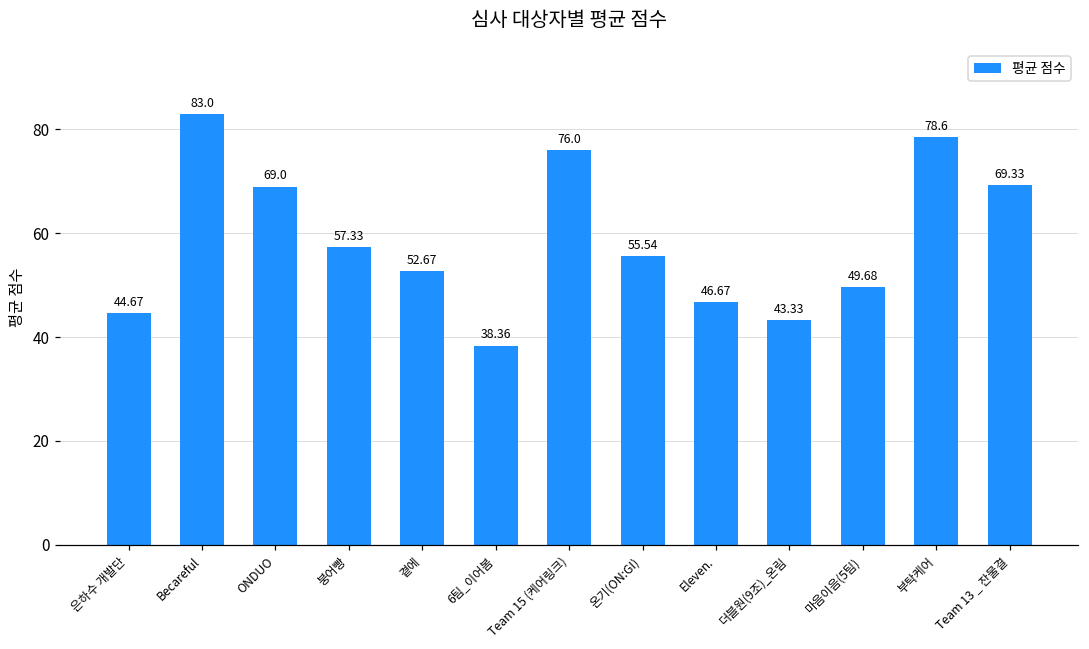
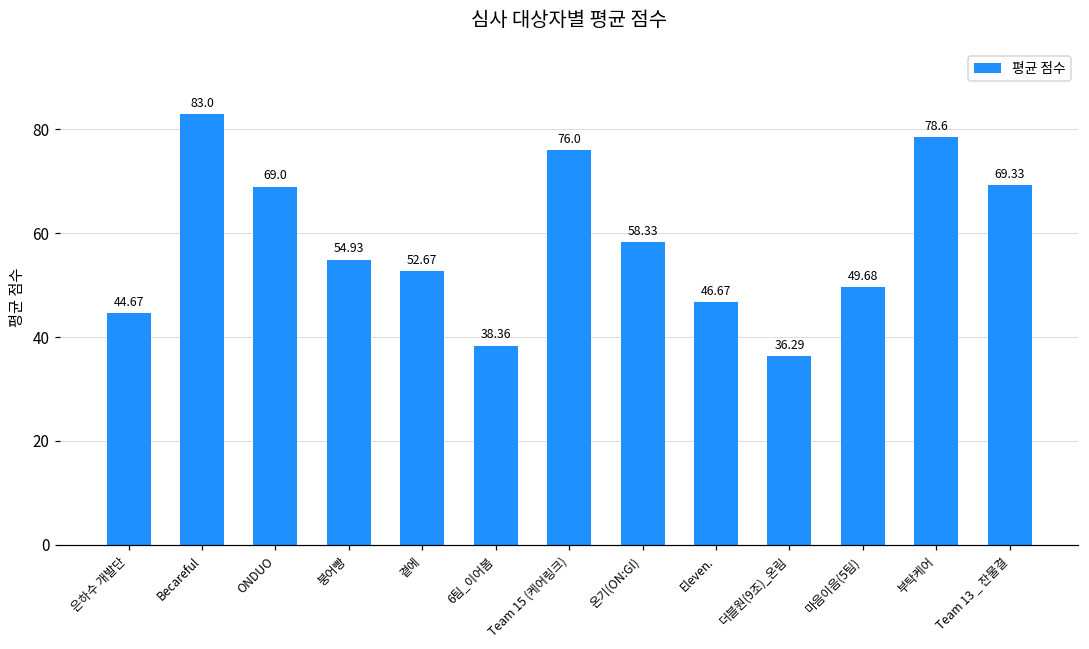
  {
    "은하수 개발단": 44.67,
    "Becareful": 83.0,
    "ONDUO": 69.0,
-   "붕어빵": 57.33,
+   "붕어빵": 54.93,
    "곁에": 52.67,
    "6팀_이어봄": 38.36,
    "Team 15 (케어링크)": 76.0,
-   "온기(ON:GI)": 55.54,
+   "온기(ON:GI)": 58.33,
    "Eleven.": 46.67,
-   "더블원(9조)_온림": 43.33,
+   "더블원(9조)_온림": 36.29,
    "마음이음(5팀)": 49.68,
    "부탁케어": 78.6,
    "Team 13 _ 잔물결": 69.33
  }
